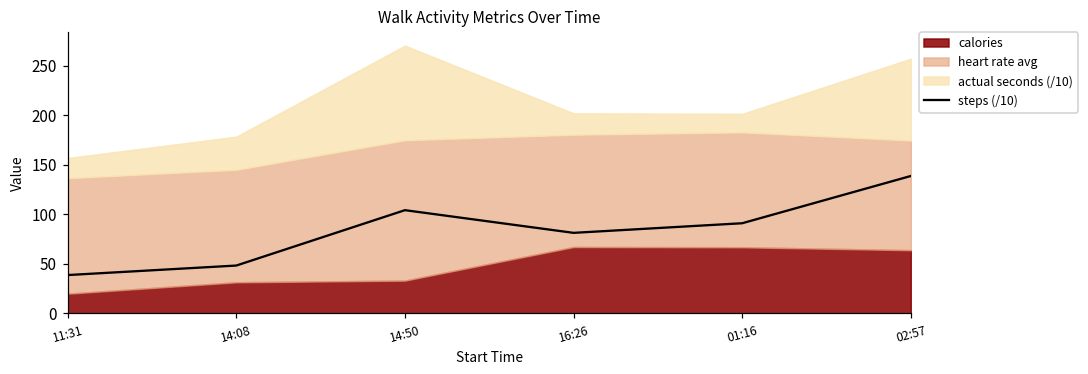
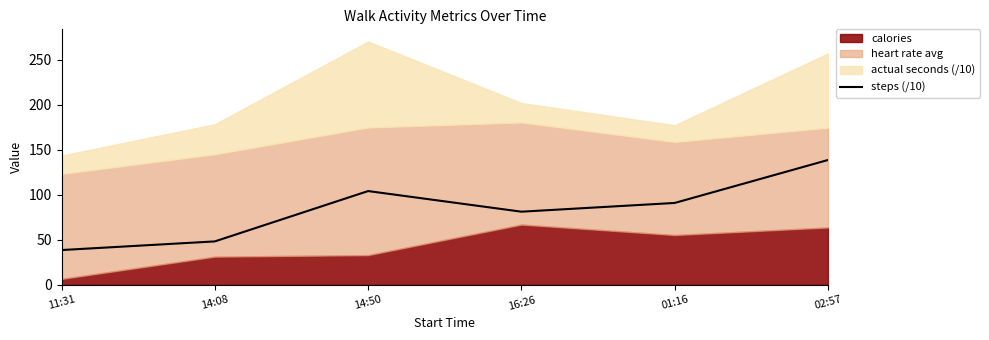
  {
    "calories": {
-     "11:31": 20,
+     "11:31": 10,
      "14:08": 30,
      "14:50": 30,
      "16:26": 70,
-     "01:16": 70,
+     "01:16": 60,
      "02:57": 60
    },
    "steps (/10)": {
      "11:31": 40,
      "14:08": 50,
      "14:50": 100,
      "16:26": 80,
      "01:16": 90,
      "02:57": 140
    },
    "heart rate avg": {
      "11:31": 120,
      "14:08": 110,
      "14:50": 140,
      "16:26": 110,
-     "01:16": 120,
+     "01:16": 100,
      "02:57": 110
    },
    "actual seconds (/10)": {
      "11:31": 20,
      "14:08": 30,
      "14:50": 100,
      "16:26": 20,
      "01:16": 20,
      "02:57": 80
    }
  }
